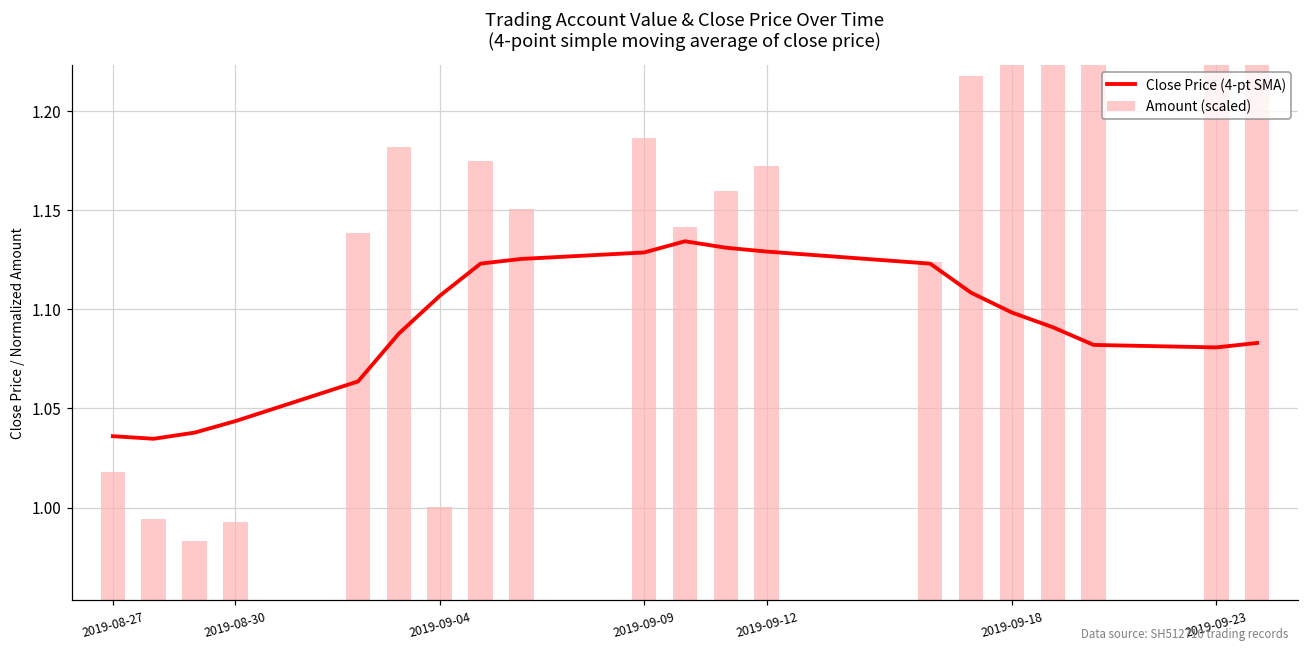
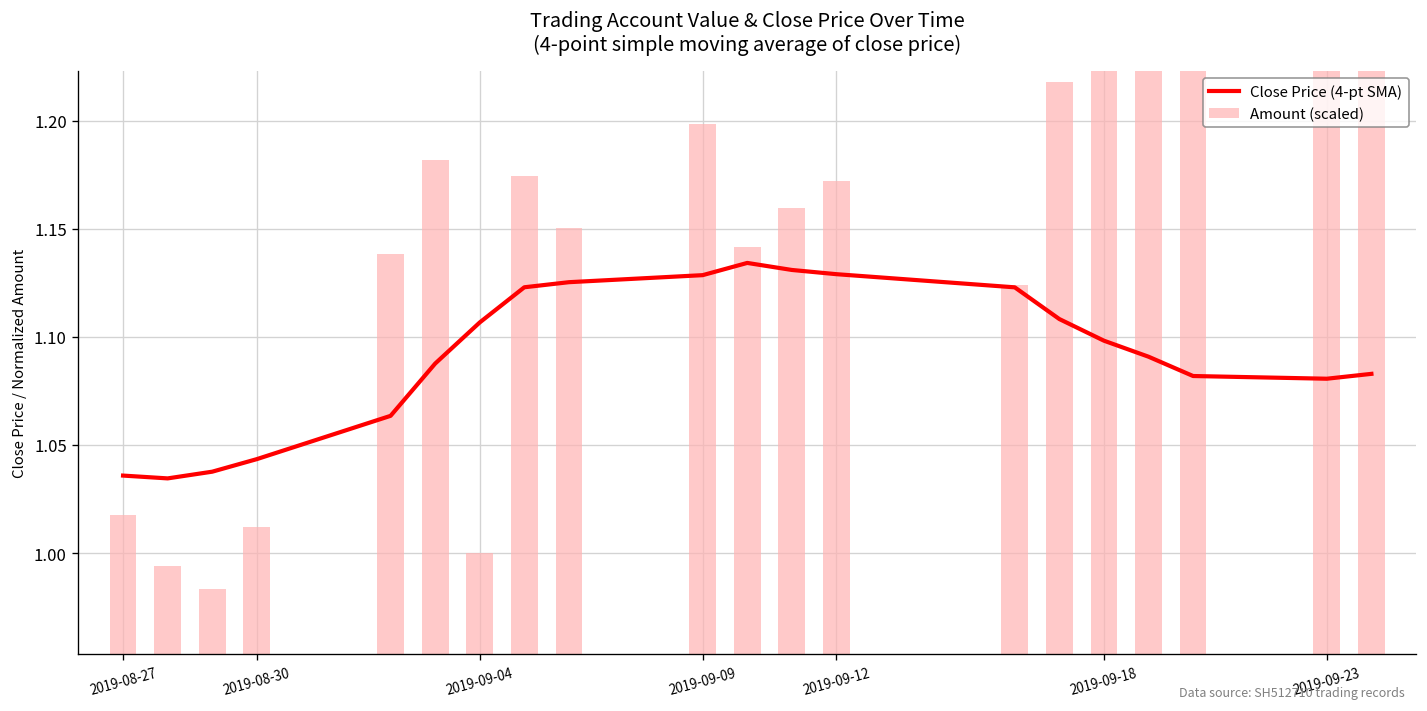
  {
    "Close Price (4-pt SMA)": {
      "2019-08-27": 1.036,
      "2019-08-30": 1.044,
      "2019-09-04": 1.107,
      "2019-09-09": 1.129,
      "2019-09-12": 1.129,
      "2019-09-18": 1.098,
      "2019-09-23": 1.081
    },
    "Amount (scaled)": {
      "2019-08-27": 1.018,
-     "2019-08-30": 0.993,
+     "2019-08-30": 1.012,
      "2019-09-04": 1.000,
-     "2019-09-09": 1.186,
+     "2019-09-09": 1.198,
      "2019-09-12": 1.172
    }
  }
